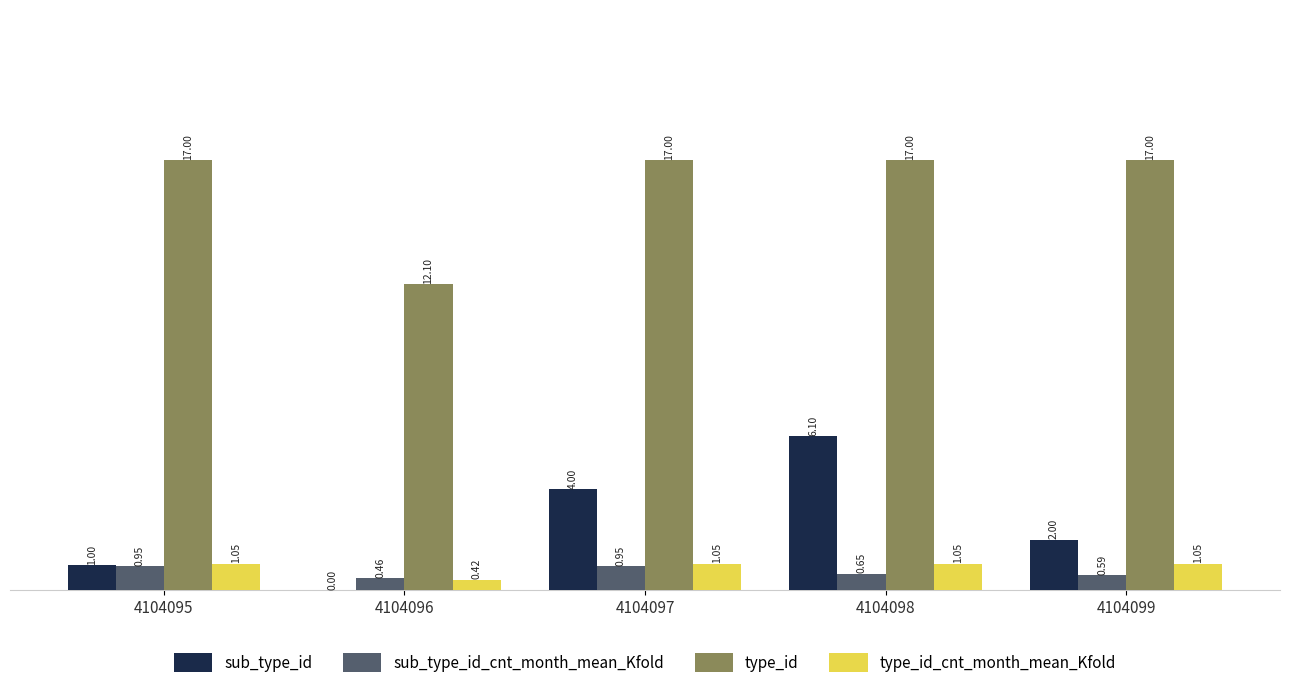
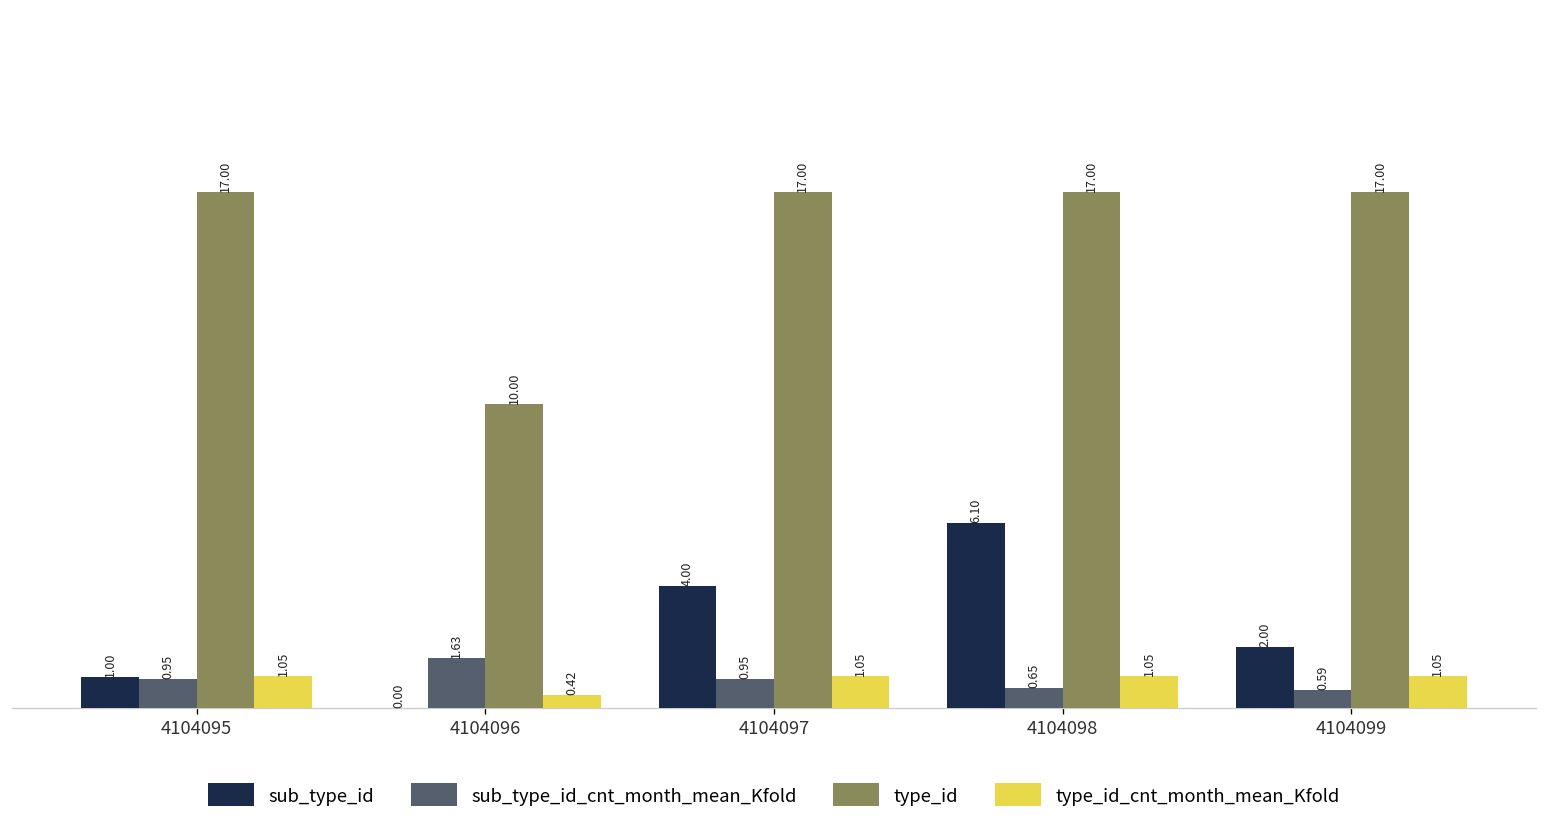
  {
    "sub_type_id": {
      "4104095": 1.00,
      "4104096": 0.00,
      "4104097": 4.00,
      "4104098": 6.10,
      "4104099": 2.00
    },
    "sub_type_id_cnt_month_mean_Kfold": {
      "4104095": 0.95,
-     "4104096": 0.46,
+     "4104096": 1.63,
      "4104097": 0.95,
      "4104098": 0.65,
      "4104099": 0.59
    },
    "type_id": {
      "4104095": 17.00,
-     "4104096": 12.10,
+     "4104096": 10.00,
      "4104097": 17.00,
      "4104098": 17.00,
      "4104099": 17.00
    },
    "type_id_cnt_month_mean_Kfold": {
      "4104095": 1.05,
      "4104096": 0.42,
      "4104097": 1.05,
      "4104098": 1.05,
      "4104099": 1.05
    }
  }
